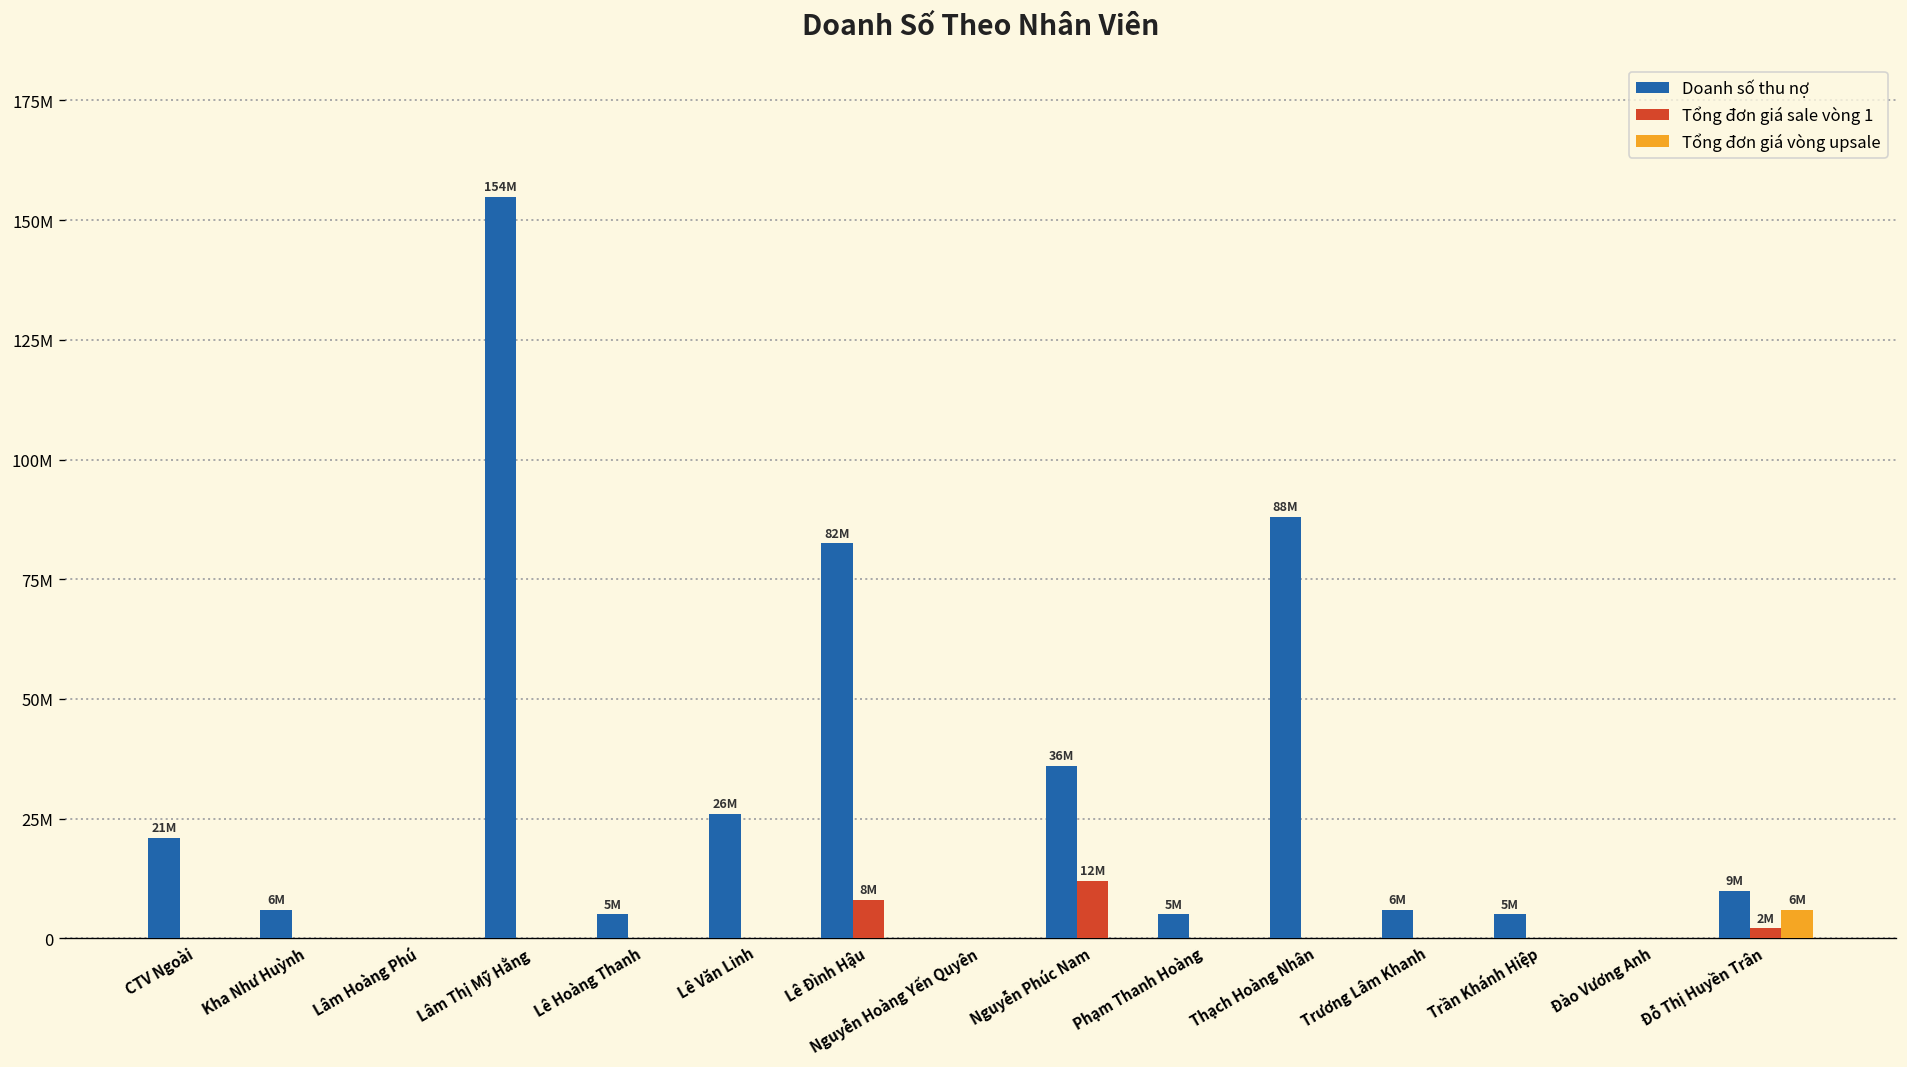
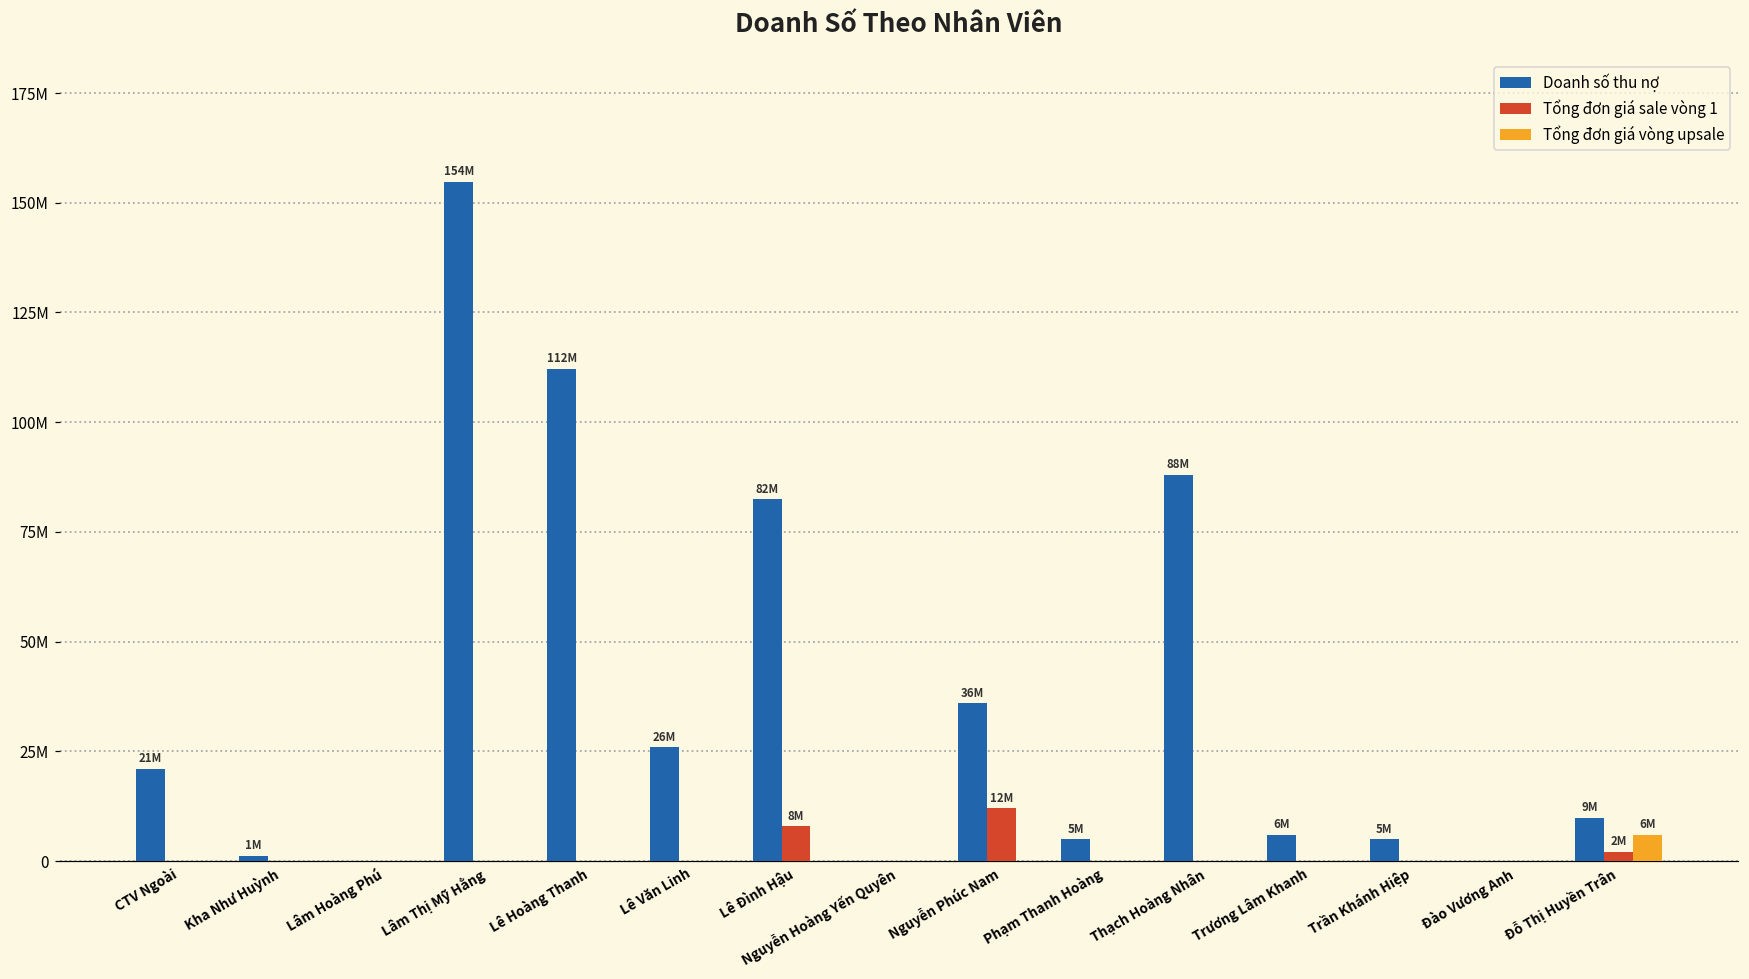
  {
    "Doanh số thu nợ": {
      "CTV Ngoài": "21M",
-     "Kha Như Huỳnh": "6M",
-     "Lê Hoàng Thanh": "5M",
+     "Kha Như Huỳnh": "1M",
+     "Lê Hoàng Thanh": "112M",
      "Lê Văn Linh": "26M",
      "Lê Đình Hậu": "82M",
      "Nguyễn Phúc Nam": "36M",
      "Phạm Thanh Hoàng": "5M",
      "Thạch Hoàng Nhân": "88M",
      "Trương Lâm Khanh": "6M",
      "Trần Khánh Hiệp": "5M"
    },
    "Tổng đơn giá sale vòng 1": {
      "Lê Đình Hậu": "8M",
      "Nguyễn Phúc Nam": "12M",
      "Đỗ Thị Huyền Trân": "2M"
    },
    "Tổng đơn giá vòng upsale": {
      "Đỗ Thị Huyền Trân": "6M"
    }
  }
